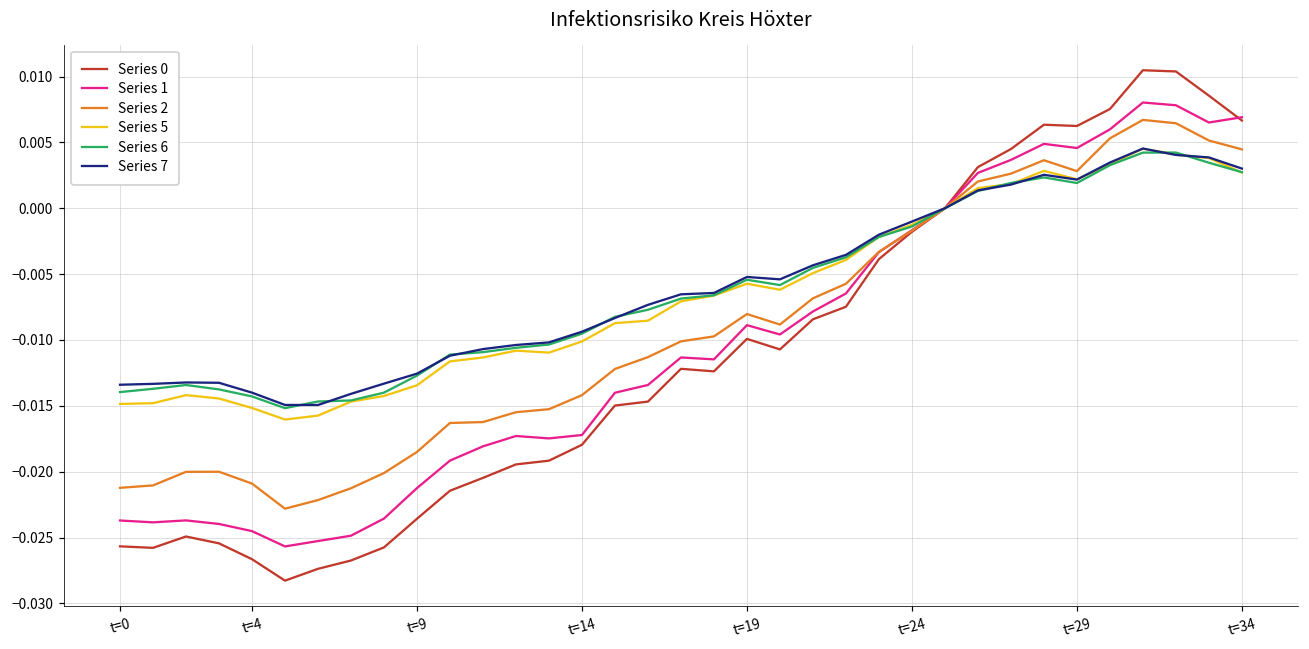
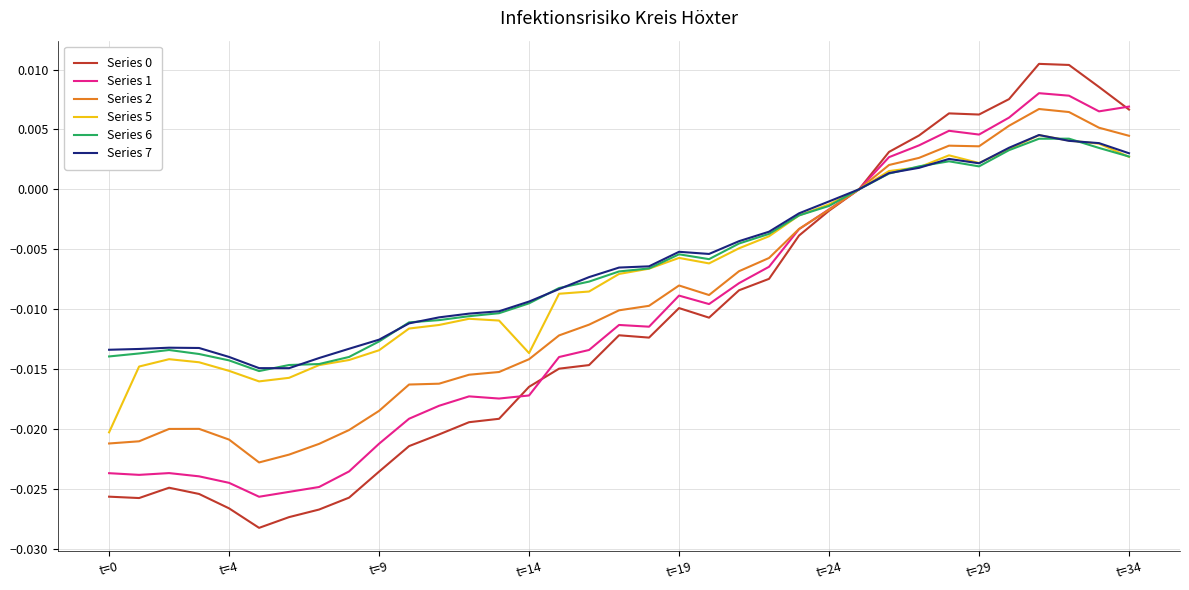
  {
    "Series 0": {
      "t=0": -0.0257,
      "t=4": -0.0266,
      "t=9": -0.0236,
-     "t=14": -0.0180,
+     "t=14": -0.0165,
      "t=19": -0.0099,
      "t=29": 0.0062,
      "t=34": 0.0067
    },
    "Series 1": {
      "t=0": -0.0237,
      "t=4": -0.0245,
      "t=9": -0.0212,
      "t=14": -0.0172,
      "t=19": -0.0089,
      "t=29": 0.0046,
      "t=34": 0.0069
    },
    "Series 2": {
      "t=0": -0.0212,
      "t=4": -0.0209,
      "t=9": -0.0185,
      "t=14": -0.0142,
      "t=19": -0.0080,
-     "t=29": 0.0028,
+     "t=29": 0.0036,
      "t=34": 0.0045
    },
    "Series 5": {
-     "t=0": -0.0149,
+     "t=0": -0.0203,
      "t=4": -0.0152,
      "t=9": -0.0134,
-     "t=14": -0.0101,
+     "t=14": -0.0137,
      "t=19": -0.0057
    },
    "Series 6": {
      "t=0": -0.0140,
      "t=4": -0.0143,
      "t=29": 0.0019
    },
    "Series 7": {
      "t=0": -0.0134,
      "t=4": -0.0140,
      "t=24": -0.0010,
      "t=34": 0.0030
    }
  }
